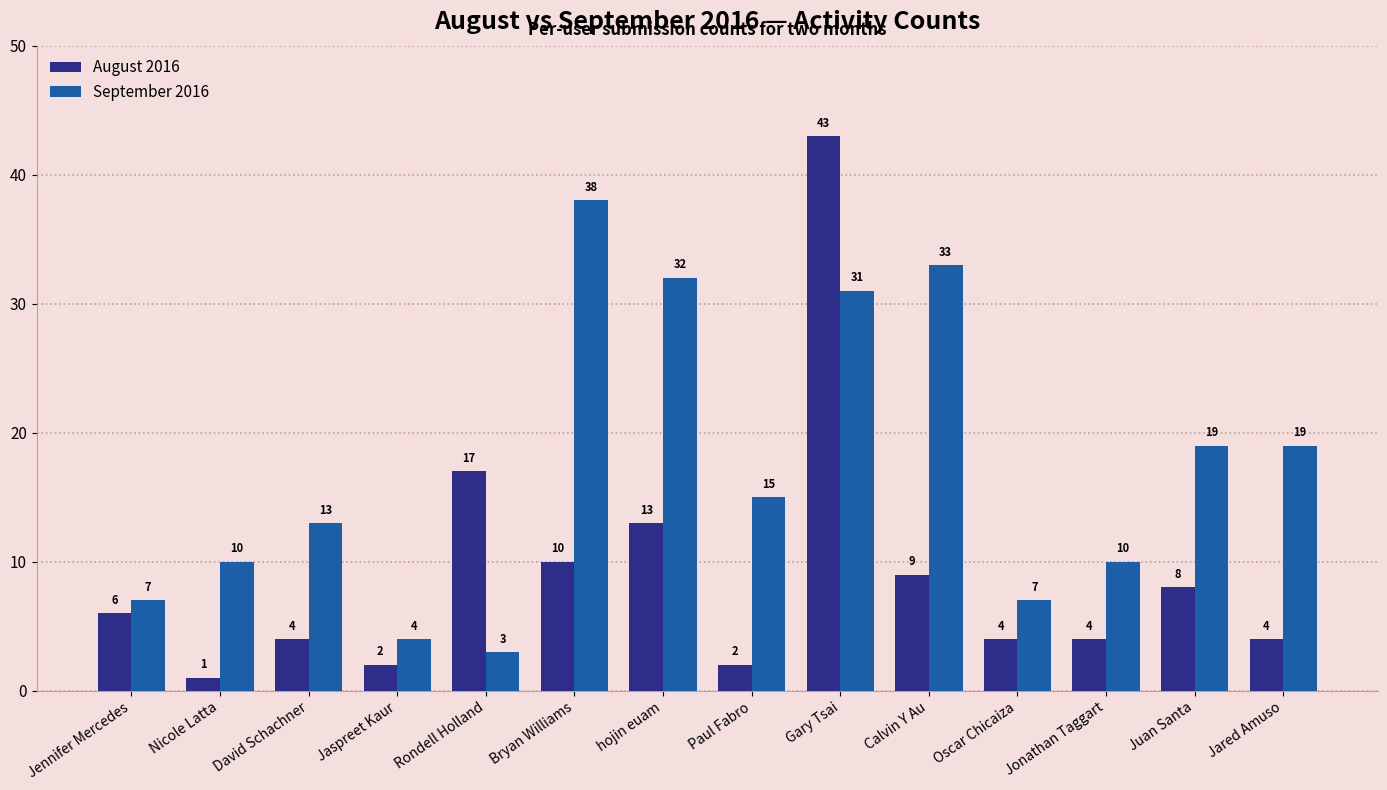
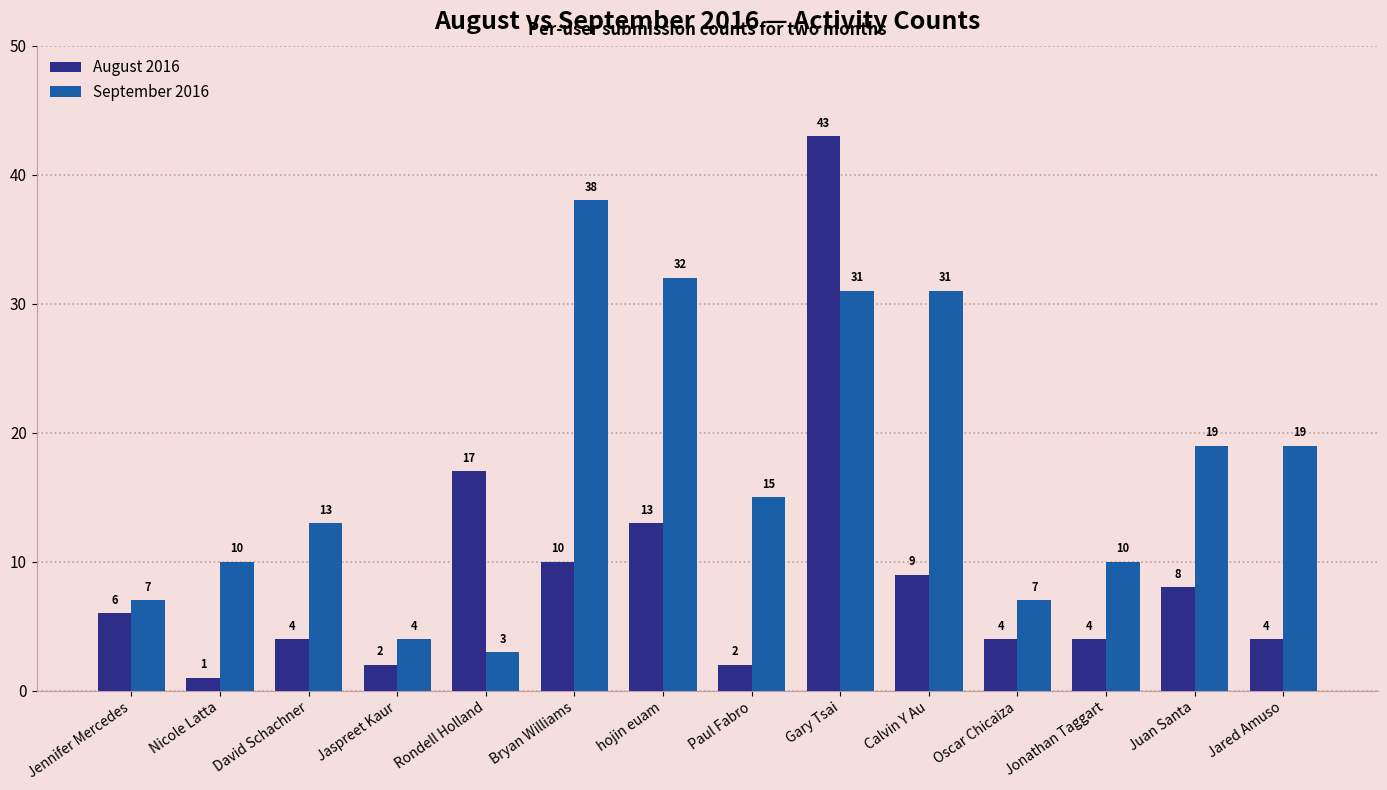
  {
    "August 2016": {
      "Jennifer Mercedes": 6,
      "Nicole Latta": 1,
      "David Schachner": 4,
      "Jaspreet Kaur": 2,
      "Rondell Holland": 17,
      "Bryan Williams": 10,
      "hojin euam": 13,
      "Paul Fabro": 2,
      "Gary Tsai": 43,
      "Calvin Y Au": 9,
      "Oscar Chicaiza": 4,
      "Jonathan Taggart": 4,
      "Juan Santa": 8,
      "Jared Amuso": 4
    },
    "September 2016": {
      "Jennifer Mercedes": 7,
      "Nicole Latta": 10,
      "David Schachner": 13,
      "Jaspreet Kaur": 4,
      "Rondell Holland": 3,
      "Bryan Williams": 38,
      "hojin euam": 32,
      "Paul Fabro": 15,
      "Gary Tsai": 31,
-     "Calvin Y Au": 33,
+     "Calvin Y Au": 31,
      "Oscar Chicaiza": 7,
      "Jonathan Taggart": 10,
      "Juan Santa": 19,
      "Jared Amuso": 19
    }
  }
